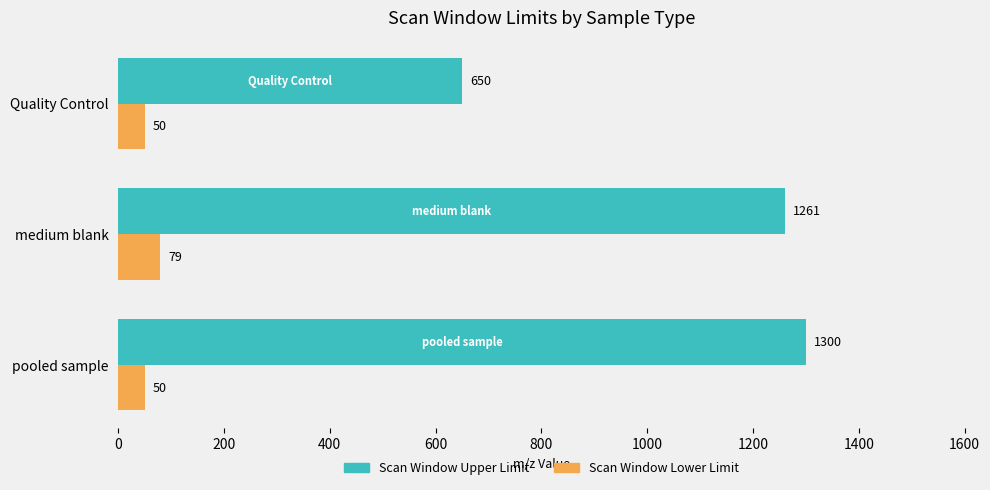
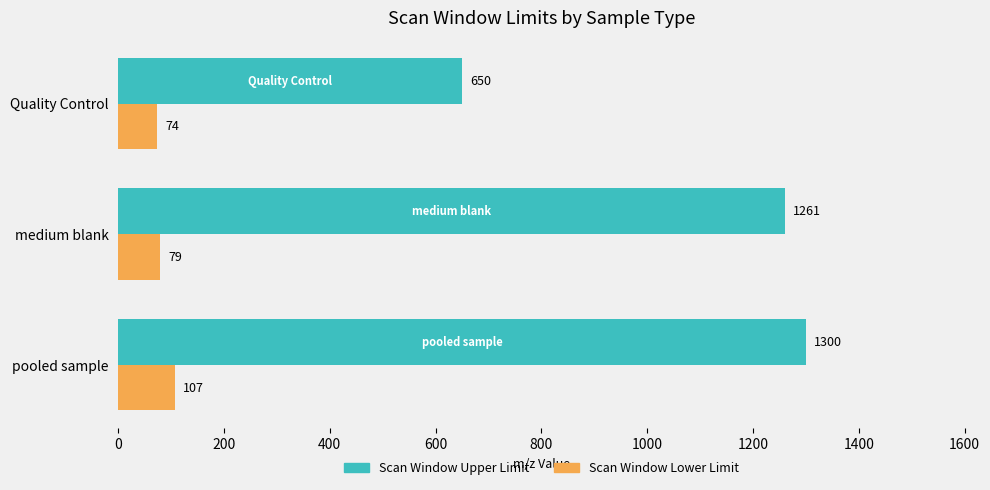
  {
    "Scan Window Upper Limit": {
      "Quality Control": 650,
      "medium blank": 1261,
      "pooled sample": 1300
    },
    "Scan Window Lower Limit": {
-     "Quality Control": 50,
+     "Quality Control": 74,
      "medium blank": 79,
-     "pooled sample": 50
+     "pooled sample": 107
    }
  }
